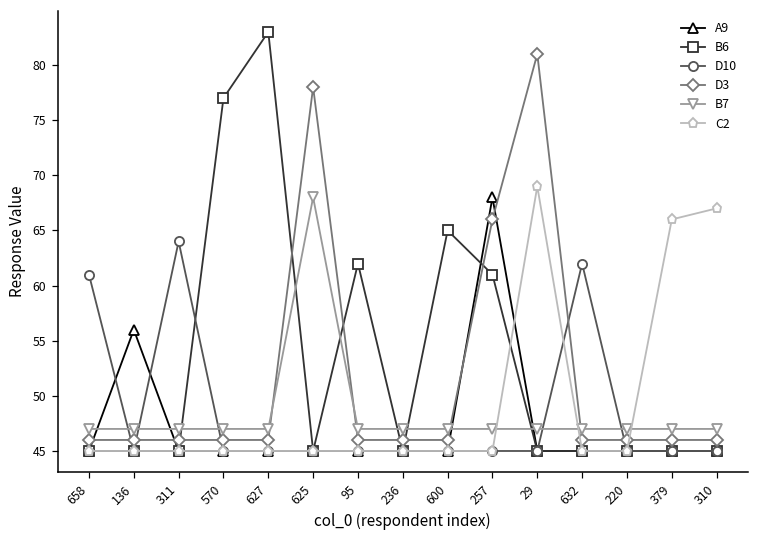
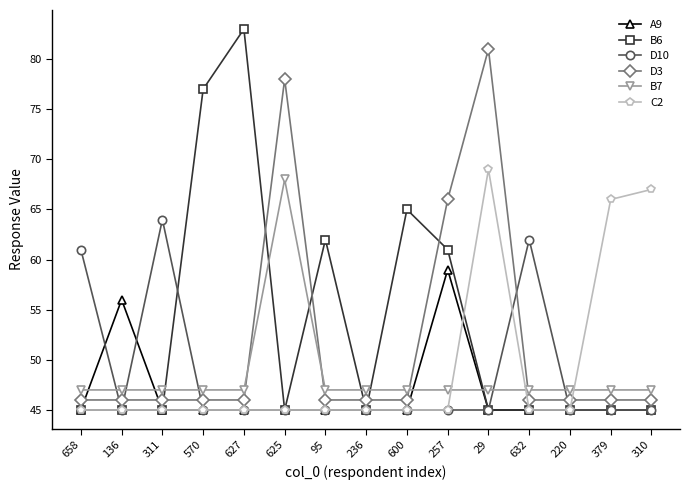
  {
    "A9": {
      "136": 56,
-     "257": 68
+     "257": 59
    }
  }
